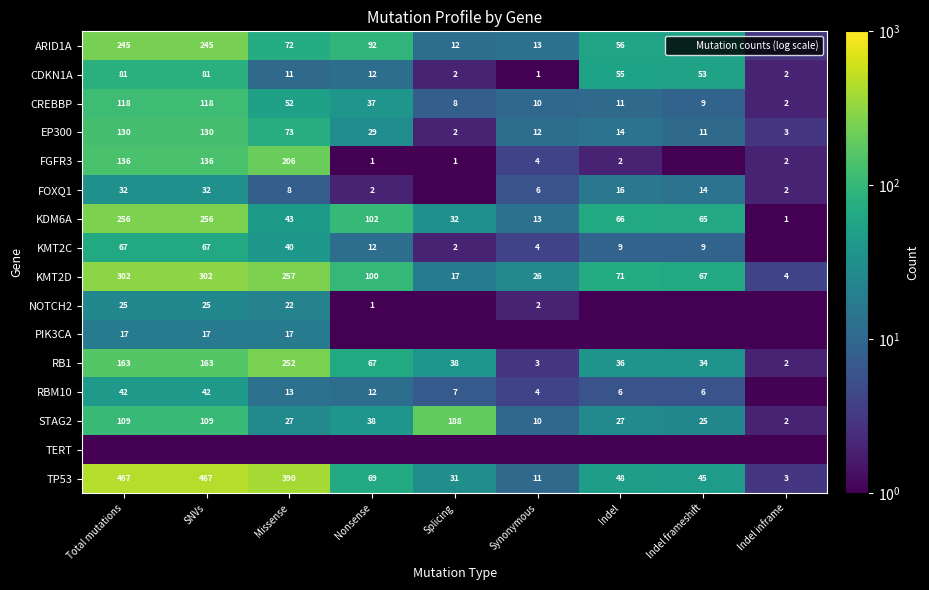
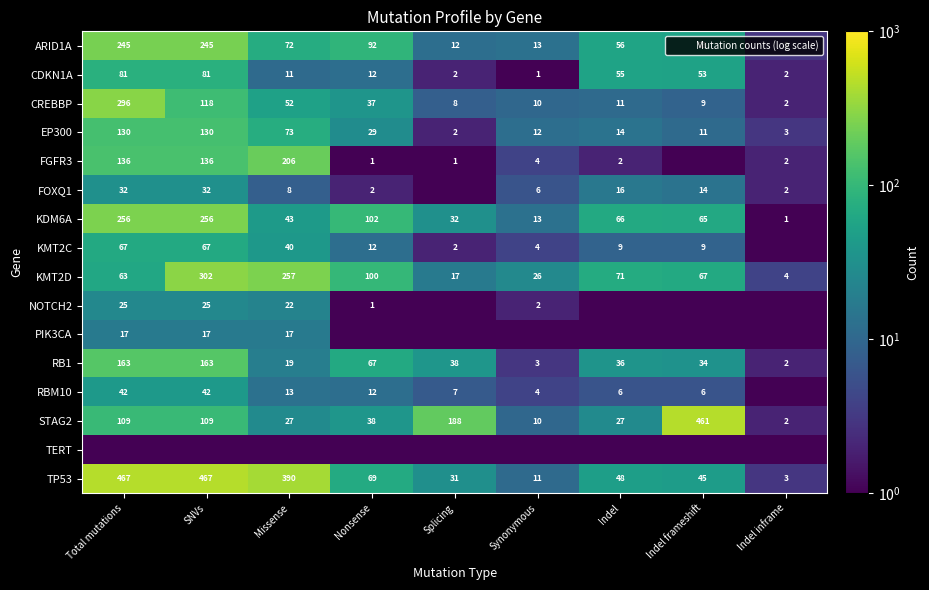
  {
    "ARID1A": {
      "Total mutations": 245,
      "SNVs": 245,
      "Missense": 72,
      "Nonsense": 92,
      "Splicing": 12,
      "Synonymous": 13,
      "Indel": 56
    },
    "CDKN1A": {
      "Total mutations": 81,
      "SNVs": 81,
      "Missense": 11,
      "Nonsense": 12,
      "Splicing": 2,
      "Synonymous": 1,
      "Indel": 55,
      "Indel frameshift": 53,
      "Indel inframe": 2
    },
    "CREBBP": {
-     "Total mutations": 118,
+     "Total mutations": 296,
      "SNVs": 118,
      "Missense": 52,
      "Nonsense": 37,
      "Splicing": 8,
      "Synonymous": 10,
      "Indel": 11,
      "Indel frameshift": 9,
      "Indel inframe": 2
    },
    "EP300": {
      "Total mutations": 130,
      "SNVs": 130,
      "Missense": 73,
      "Nonsense": 29,
      "Splicing": 2,
      "Synonymous": 12,
      "Indel": 14,
      "Indel frameshift": 11,
      "Indel inframe": 3
    },
    "FGFR3": {
      "Total mutations": 136,
      "SNVs": 136,
      "Missense": 206,
      "Nonsense": 1,
      "Splicing": 1,
      "Synonymous": 4,
      "Indel": 2,
      "Indel inframe": 2
    },
    "FOXQ1": {
      "Total mutations": 32,
      "SNVs": 32,
      "Missense": 8,
      "Nonsense": 2,
      "Synonymous": 6,
      "Indel": 16,
      "Indel frameshift": 14,
      "Indel inframe": 2
    },
    "KDM6A": {
      "Total mutations": 256,
      "SNVs": 256,
      "Missense": 43,
      "Nonsense": 102,
      "Splicing": 32,
      "Synonymous": 13,
      "Indel": 66,
      "Indel frameshift": 65,
      "Indel inframe": 1
    },
    "KMT2C": {
      "Total mutations": 67,
      "SNVs": 67,
      "Missense": 40,
      "Nonsense": 12,
      "Splicing": 2,
      "Synonymous": 4,
      "Indel": 9,
      "Indel frameshift": 9
    },
    "KMT2D": {
-     "Total mutations": 302,
+     "Total mutations": 63,
      "SNVs": 302,
      "Missense": 257,
      "Nonsense": 100,
      "Splicing": 17,
      "Synonymous": 26,
      "Indel": 71,
      "Indel frameshift": 67,
      "Indel inframe": 4
    },
    "NOTCH2": {
      "Total mutations": 25,
      "SNVs": 25,
      "Missense": 22,
      "Nonsense": 1,
      "Synonymous": 2
    },
    "PIK3CA": {
      "Total mutations": 17,
      "SNVs": 17,
      "Missense": 17
    },
    "RB1": {
      "Total mutations": 163,
      "SNVs": 163,
-     "Missense": 252,
+     "Missense": 19,
      "Nonsense": 67,
      "Splicing": 38,
      "Synonymous": 3,
      "Indel": 36,
      "Indel frameshift": 34,
      "Indel inframe": 2
    },
    "RBM10": {
      "Total mutations": 42,
      "SNVs": 42,
      "Missense": 13,
      "Nonsense": 12,
      "Splicing": 7,
      "Synonymous": 4,
      "Indel": 6,
      "Indel frameshift": 6
    },
    "STAG2": {
      "Total mutations": 109,
      "SNVs": 109,
      "Missense": 27,
      "Nonsense": 38,
      "Splicing": 188,
      "Synonymous": 10,
      "Indel": 27,
-     "Indel frameshift": 25,
+     "Indel frameshift": 461,
      "Indel inframe": 2
    },
    "TP53": {
      "Total mutations": 467,
      "SNVs": 467,
      "Missense": 390,
      "Nonsense": 69,
      "Splicing": 31,
      "Synonymous": 11,
      "Indel": 48,
      "Indel frameshift": 45,
      "Indel inframe": 3
    }
  }
